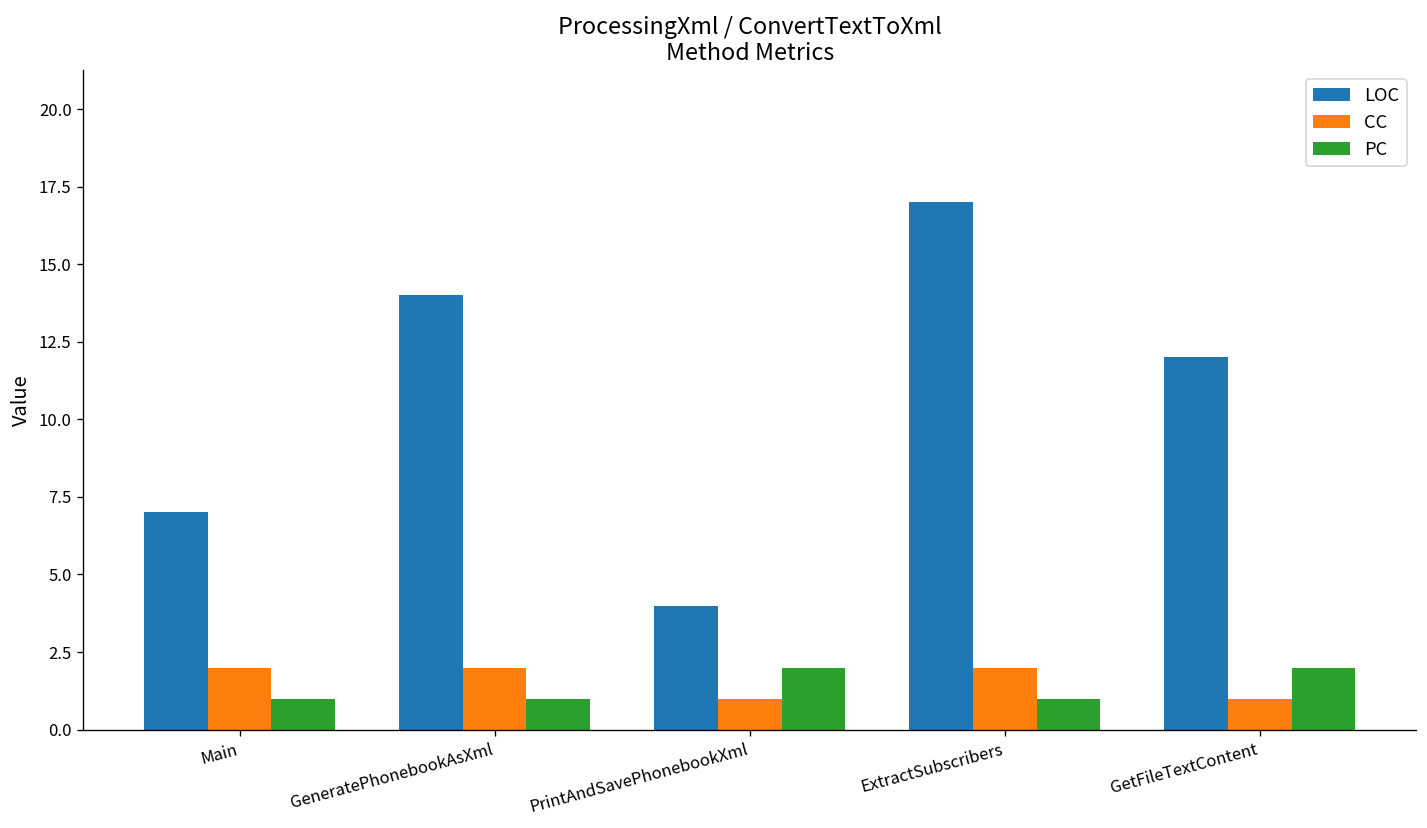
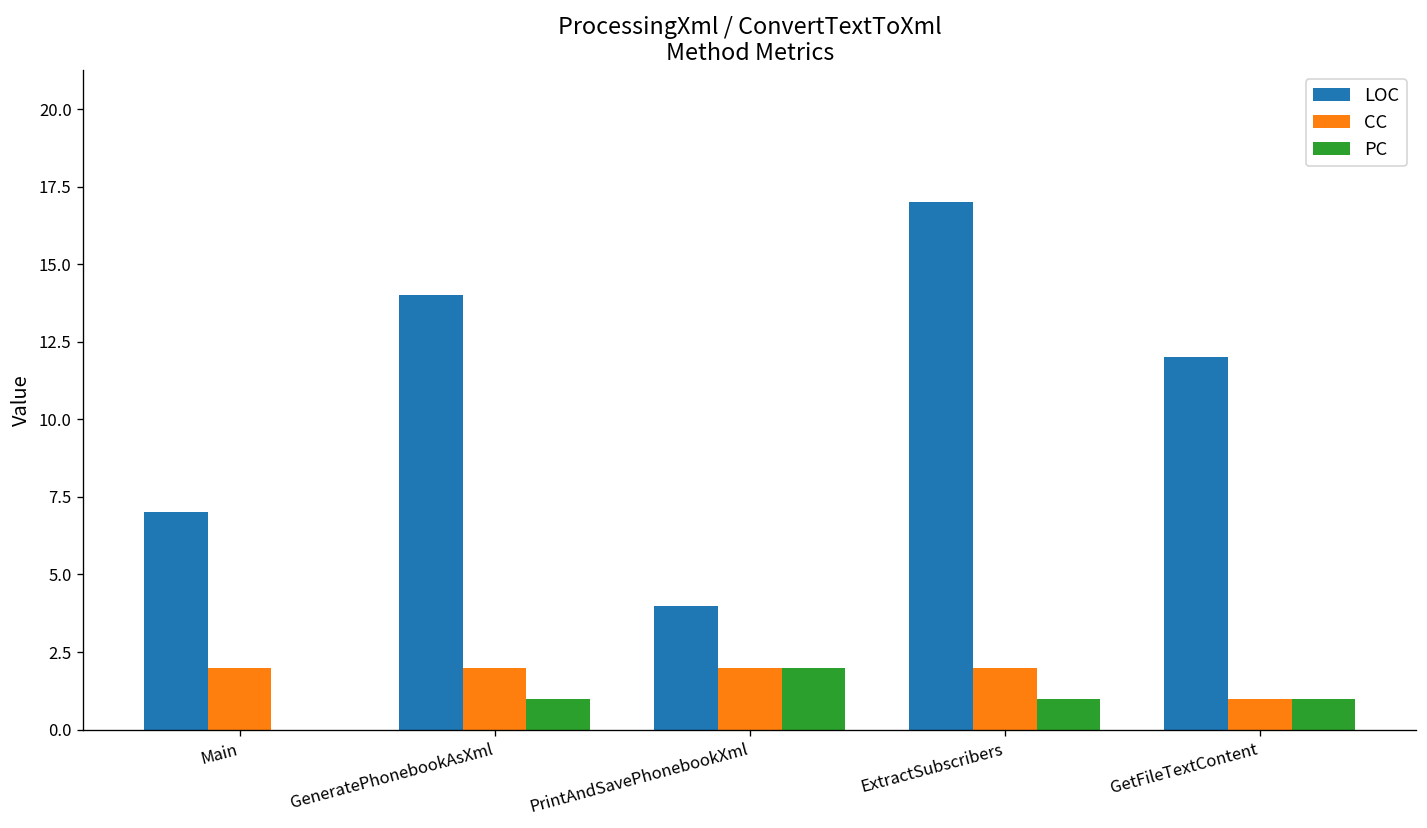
  {
    "LOC": {
      "Main": 7,
      "GeneratePhonebookAsXml": 14,
      "PrintAndSavePhonebookXml": 4,
      "ExtractSubscribers": 17,
      "GetFileTextContent": 12
    },
    "CC": {
      "Main": 2,
      "GeneratePhonebookAsXml": 2,
-     "PrintAndSavePhonebookXml": 1,
+     "PrintAndSavePhonebookXml": 2,
      "ExtractSubscribers": 2,
      "GetFileTextContent": 1
    },
    "PC": {
-     "Main": 1,
+     "Main": 0,
      "GeneratePhonebookAsXml": 1,
      "PrintAndSavePhonebookXml": 2,
      "ExtractSubscribers": 1,
-     "GetFileTextContent": 2
+     "GetFileTextContent": 1
    }
  }
